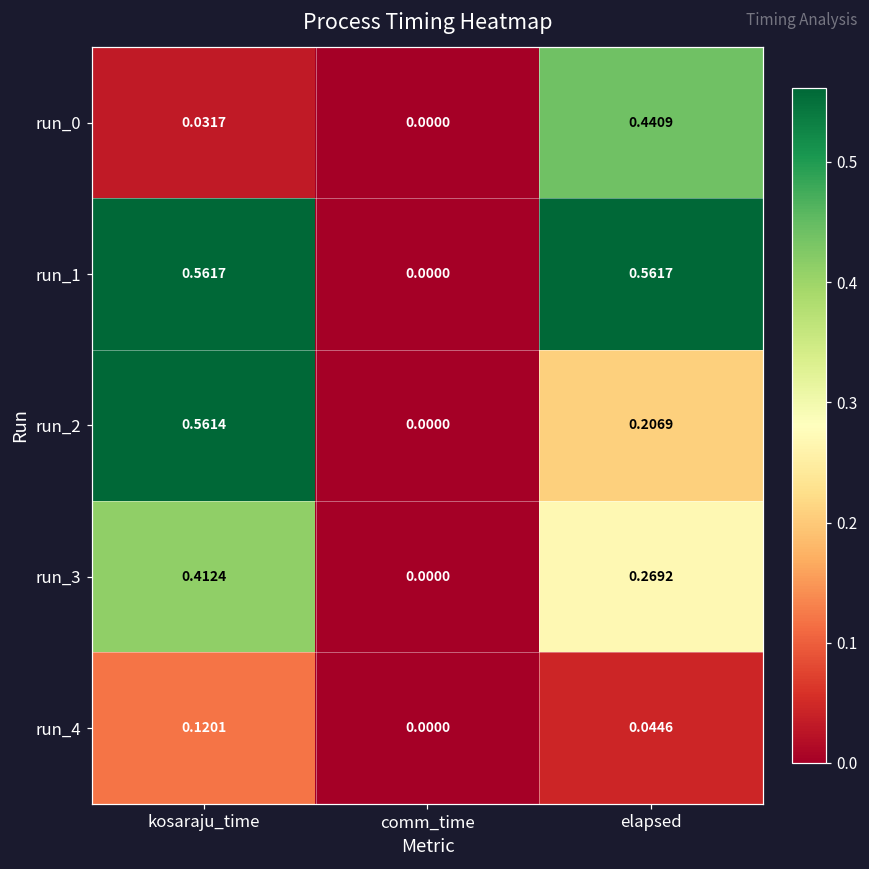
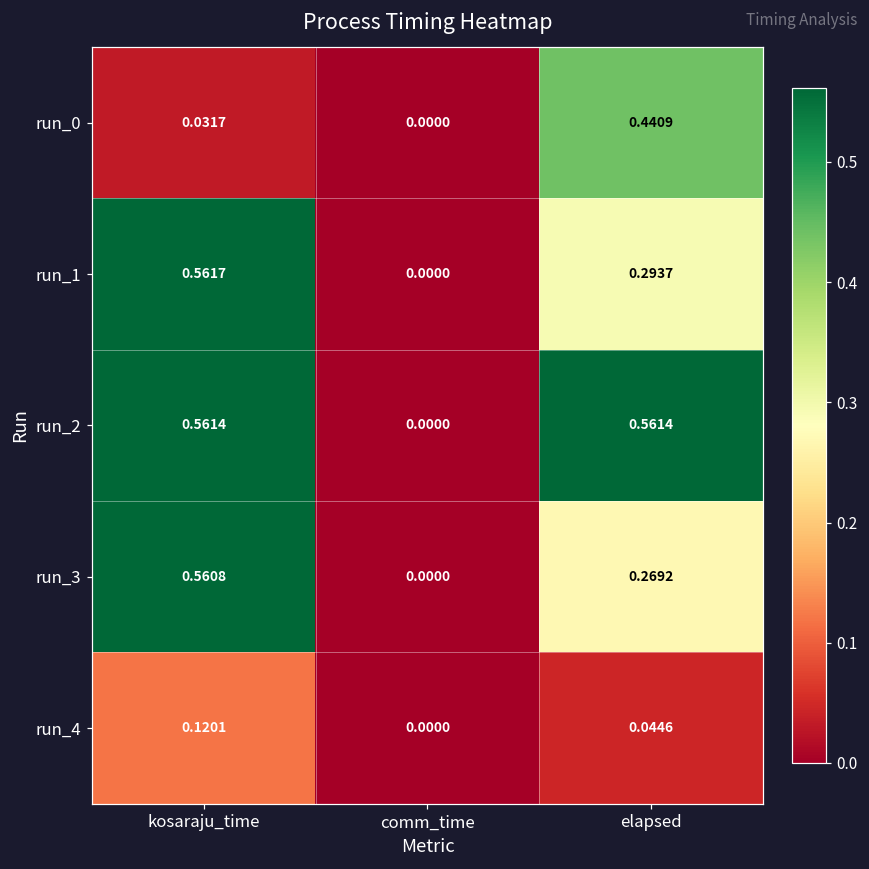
  {
    "run_0": {
      "kosaraju_time": 0.0317,
      "comm_time": 0.0000,
      "elapsed": 0.4409
    },
    "run_1": {
      "kosaraju_time": 0.5617,
      "comm_time": 0.0000,
-     "elapsed": 0.5617
+     "elapsed": 0.2937
    },
    "run_2": {
      "kosaraju_time": 0.5614,
      "comm_time": 0.0000,
-     "elapsed": 0.2069
+     "elapsed": 0.5614
    },
    "run_3": {
-     "kosaraju_time": 0.4124,
+     "kosaraju_time": 0.5608,
      "comm_time": 0.0000,
      "elapsed": 0.2692
    },
    "run_4": {
      "kosaraju_time": 0.1201,
      "comm_time": 0.0000,
      "elapsed": 0.0446
    }
  }
